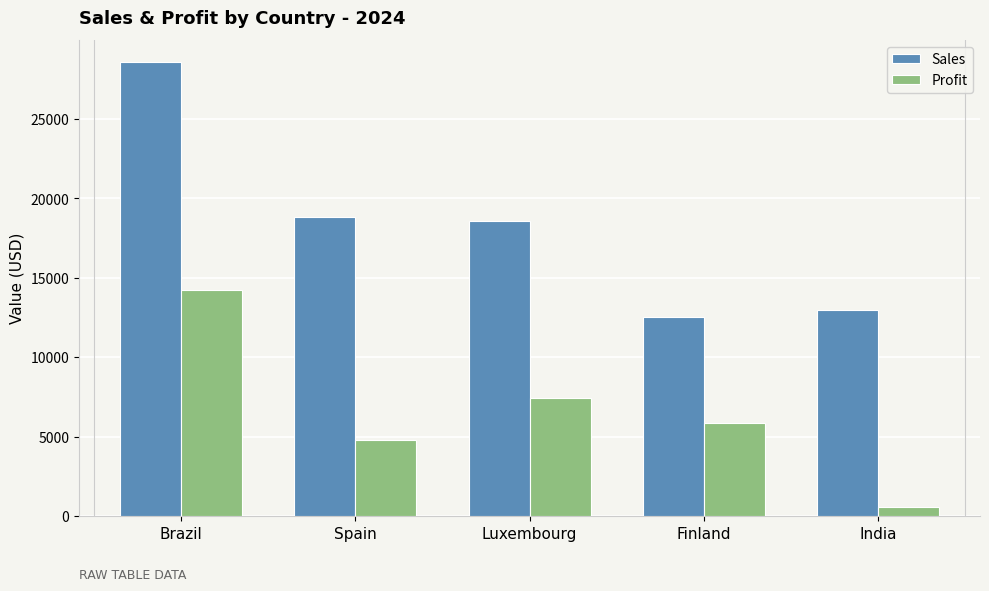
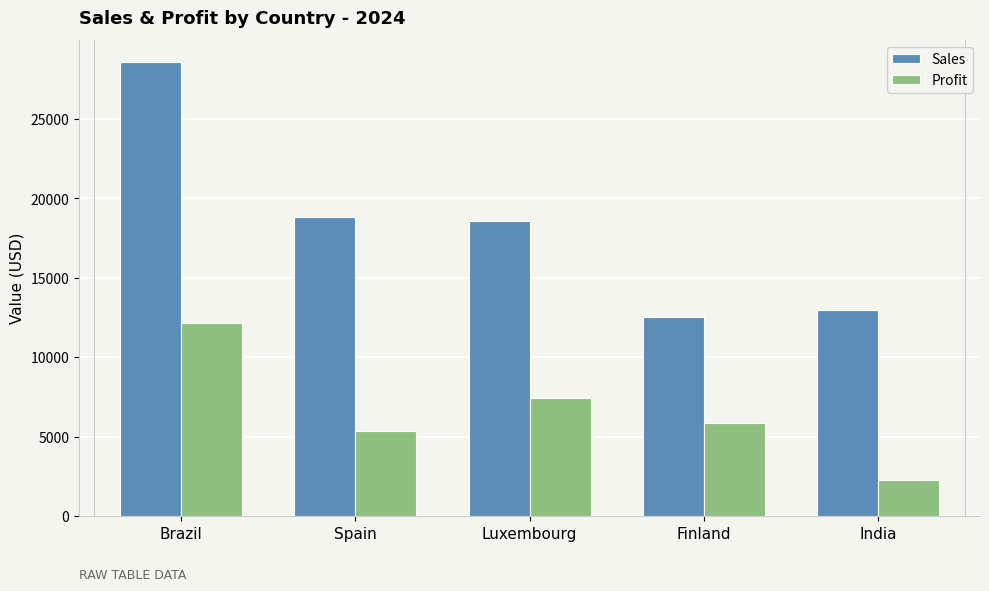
  {
    "Sales": {
      "Brazil": 28500,
      "Spain": 18800,
      "Luxembourg": 18600,
      "Finland": 12500,
      "India": 12900
    },
    "Profit": {
-     "Brazil": 14200,
-     "Spain": 4800,
+     "Brazil": 12200,
+     "Spain": 5300,
      "Luxembourg": 7400,
      "Finland": 5900,
-     "India": 500
+     "India": 2200
    }
  }
